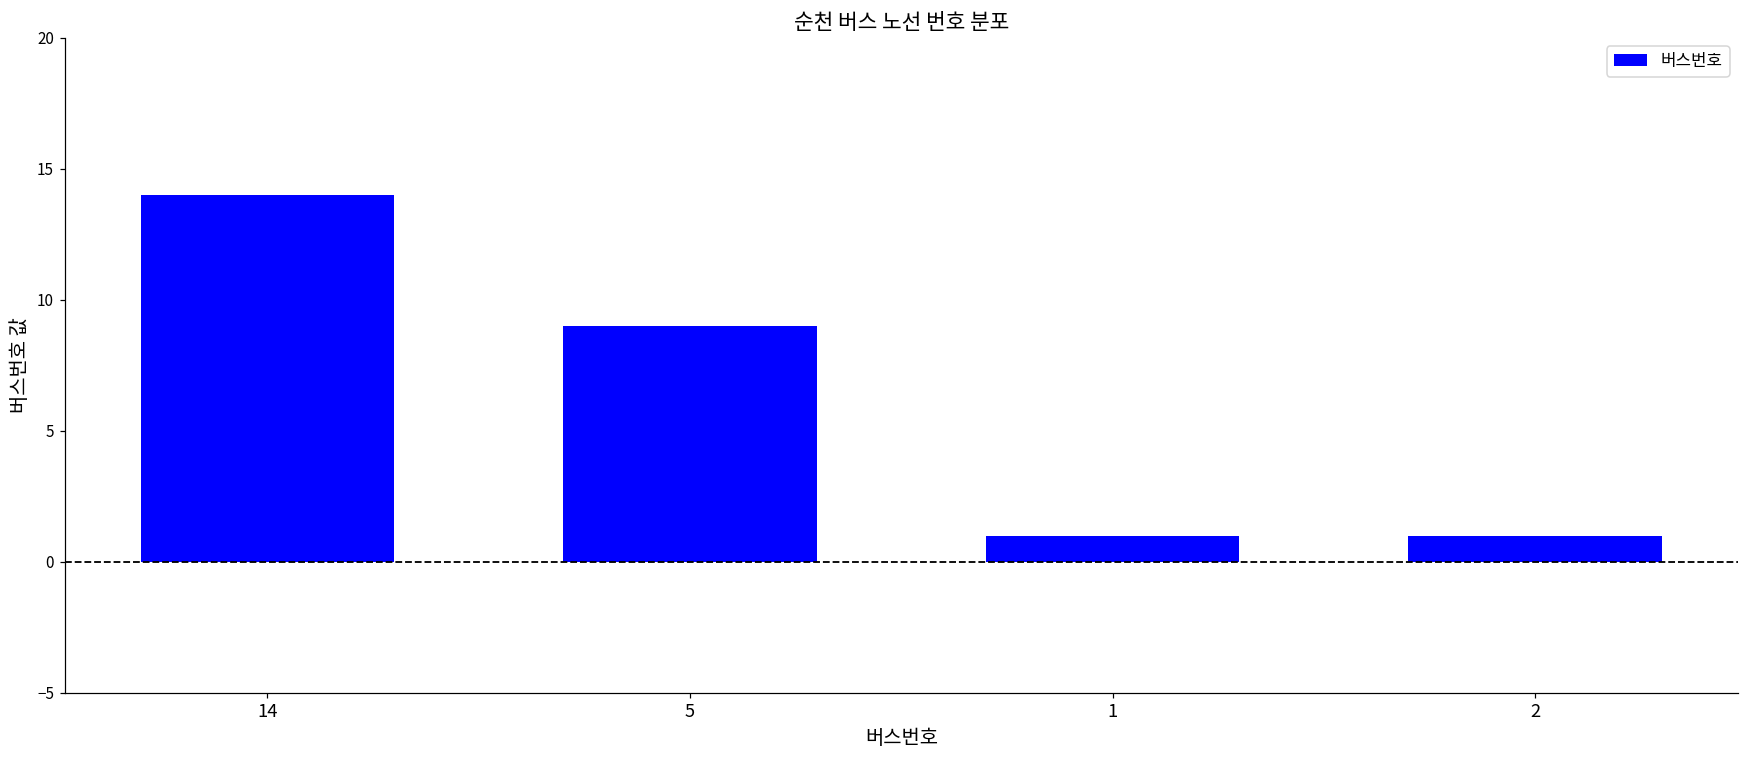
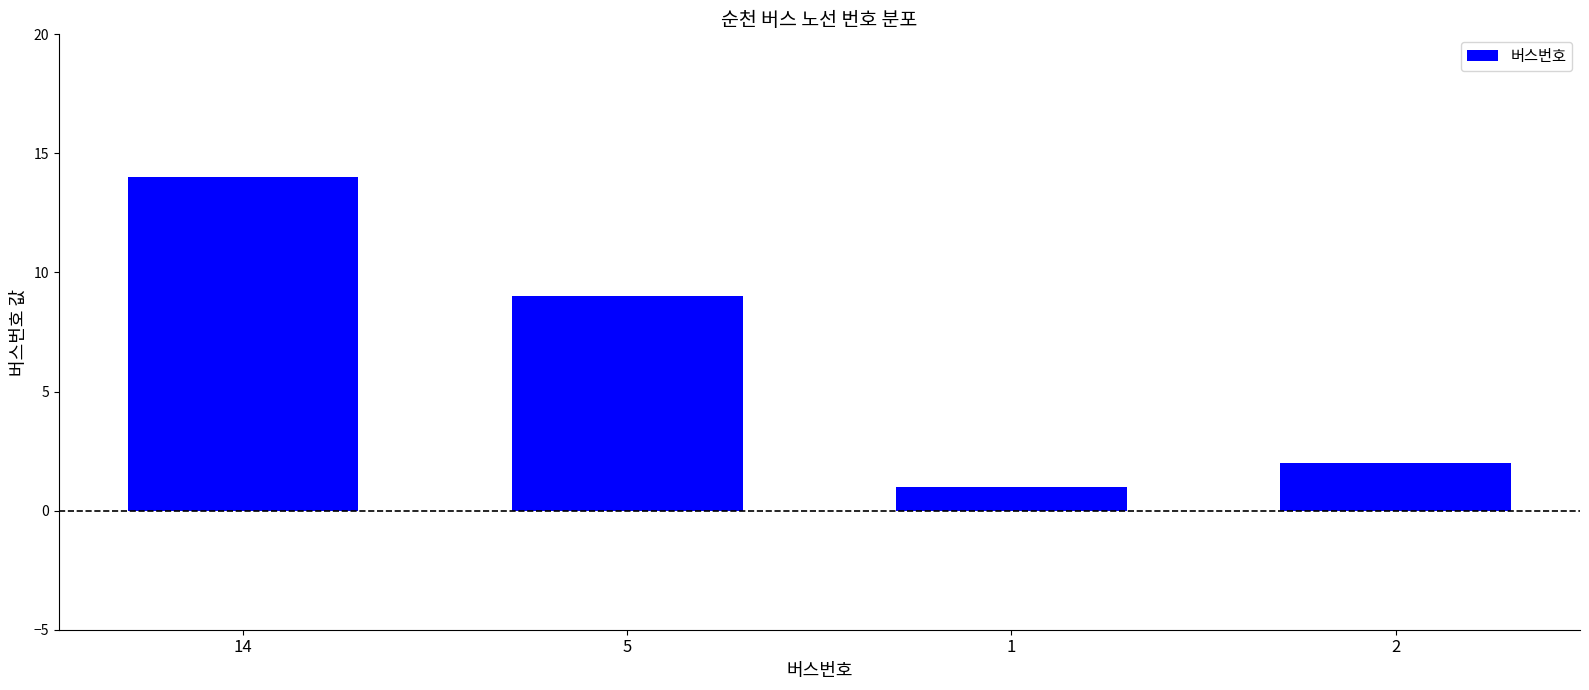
  {
    "14": 14,
    "5": 9,
    "1": 1,
-   "2": 1
+   "2": 2
  }
